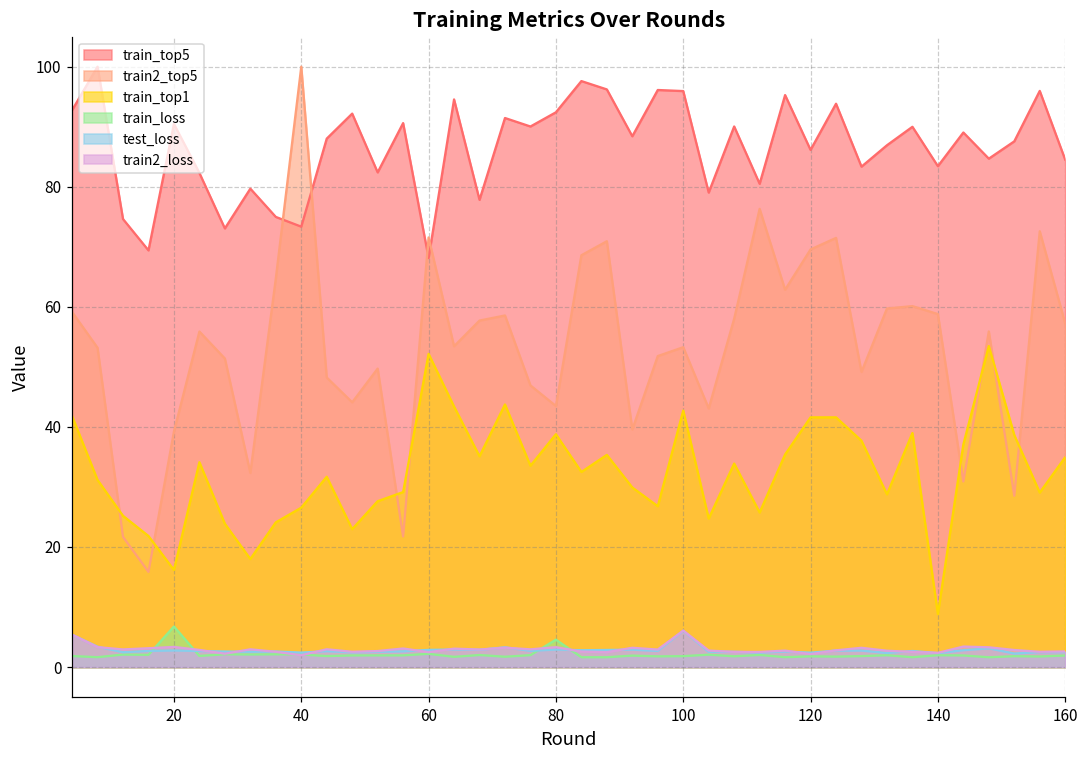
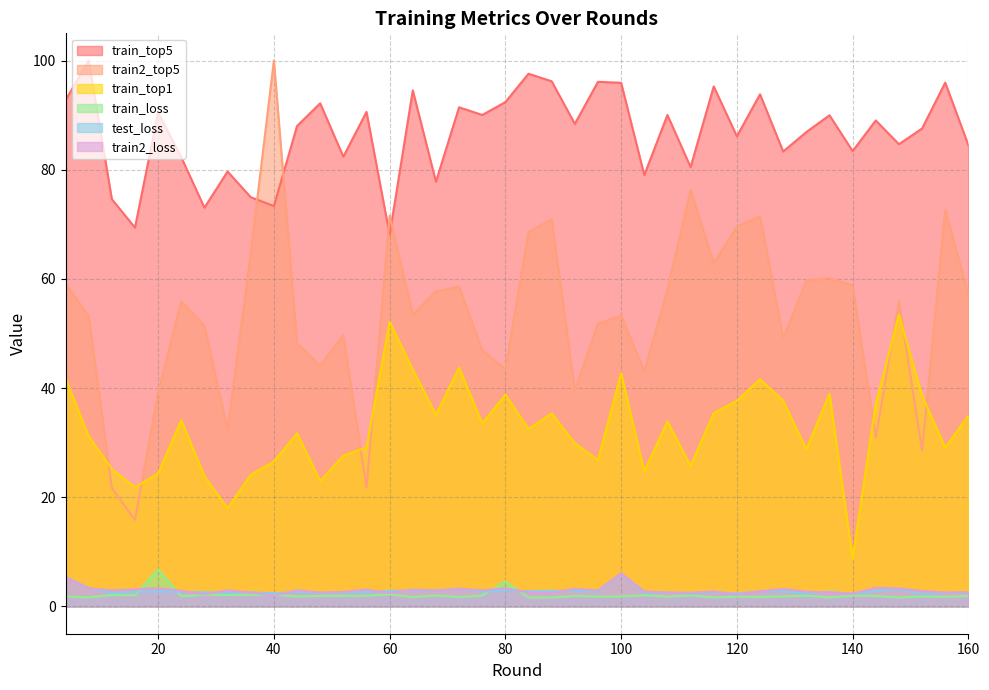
  {
    "train_top1": {
-     "20": 16,
+     "20": 24,
      "40": 27,
      "60": 52,
      "80": 39,
      "100": 43,
-     "120": 42,
+     "120": 38,
      "140": 9,
      "160": 35
    },
    "train_loss": {
      "20": 7,
      "80": 5,
      "100": 2,
      "160": 2
    },
    "test_loss": {
      "20": 3
    },
    "train2_loss": {
      "20": 3
    }
  }
